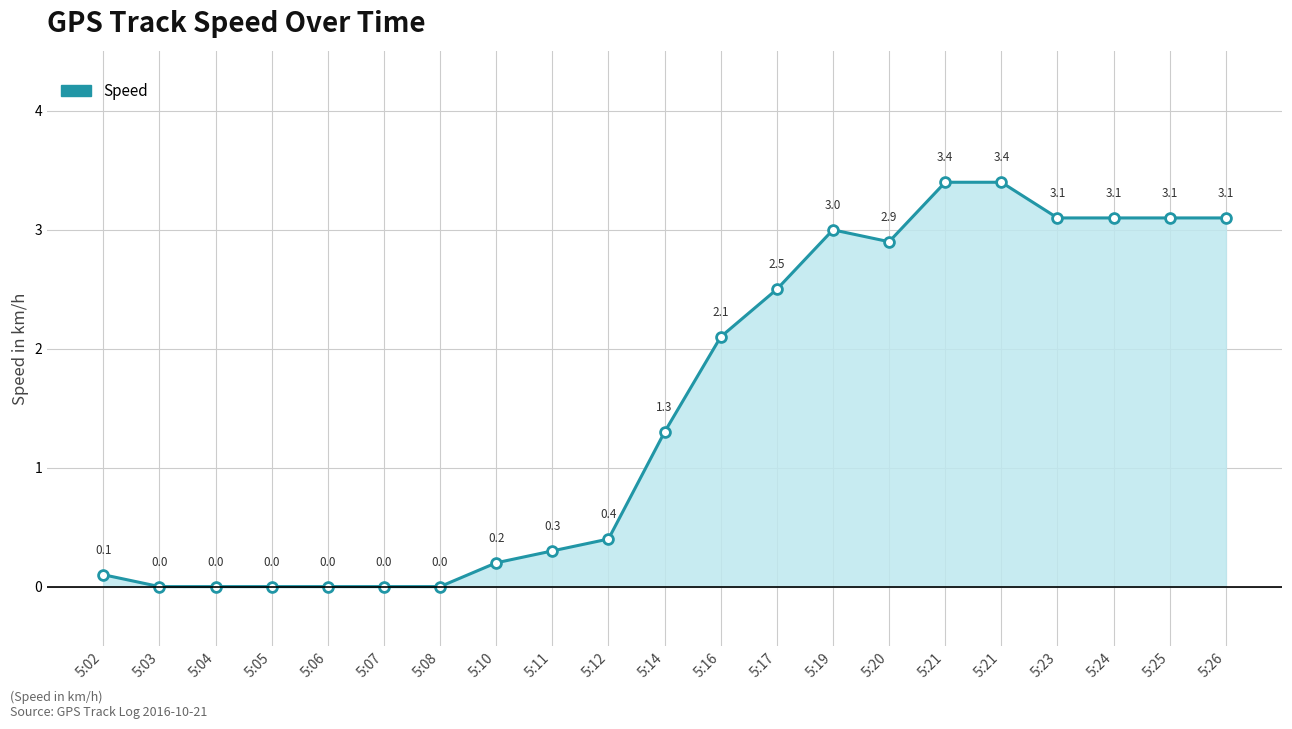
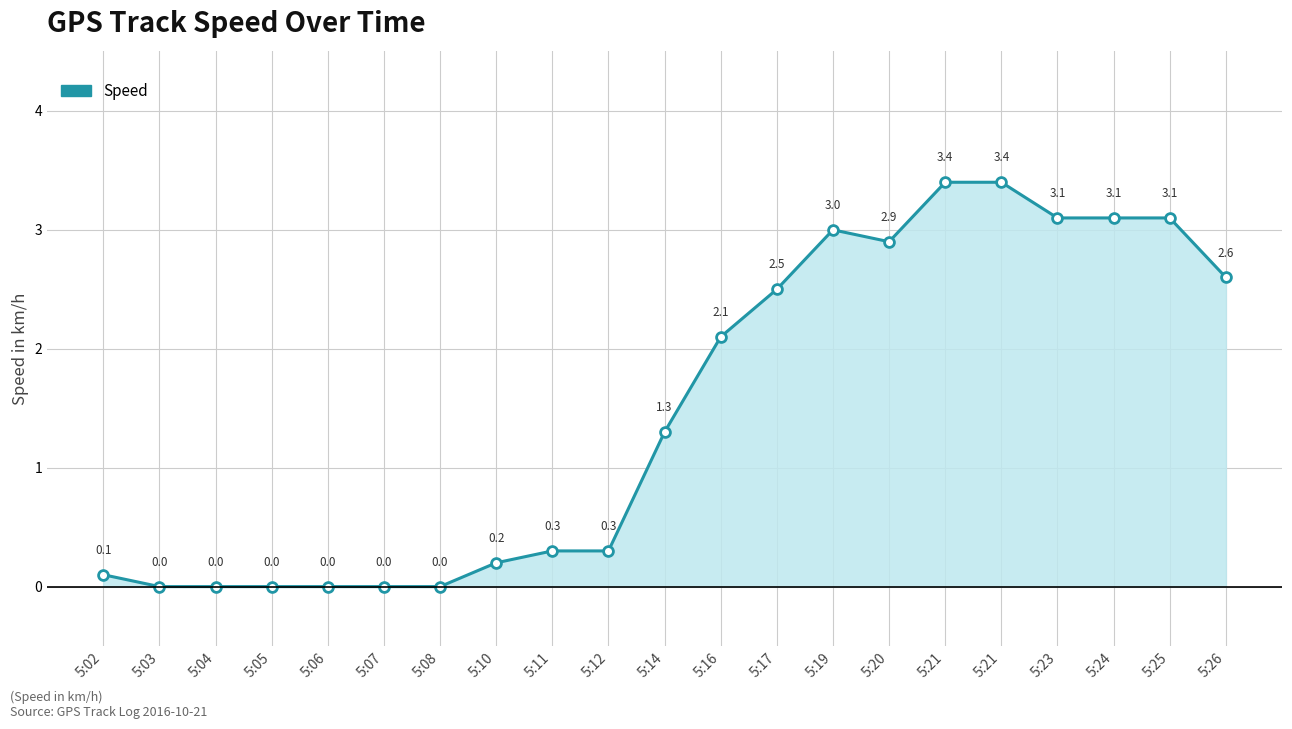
  {
    "5:02": 0.1,
    "5:03": 0.0,
    "5:04": 0.0,
    "5:05": 0.0,
    "5:06": 0.0,
    "5:07": 0.0,
    "5:08": 0.0,
    "5:10": 0.2,
    "5:11": 0.3,
-   "5:12": 0.4,
+   "5:12": 0.3,
    "5:14": 1.3,
    "5:16": 2.1,
    "5:17": 2.5,
    "5:19": 3.0,
    "5:20": 2.9,
    "5:23": 3.1,
    "5:24": 3.1,
    "5:25": 3.1,
-   "5:26": 3.1
+   "5:26": 2.6
  }
